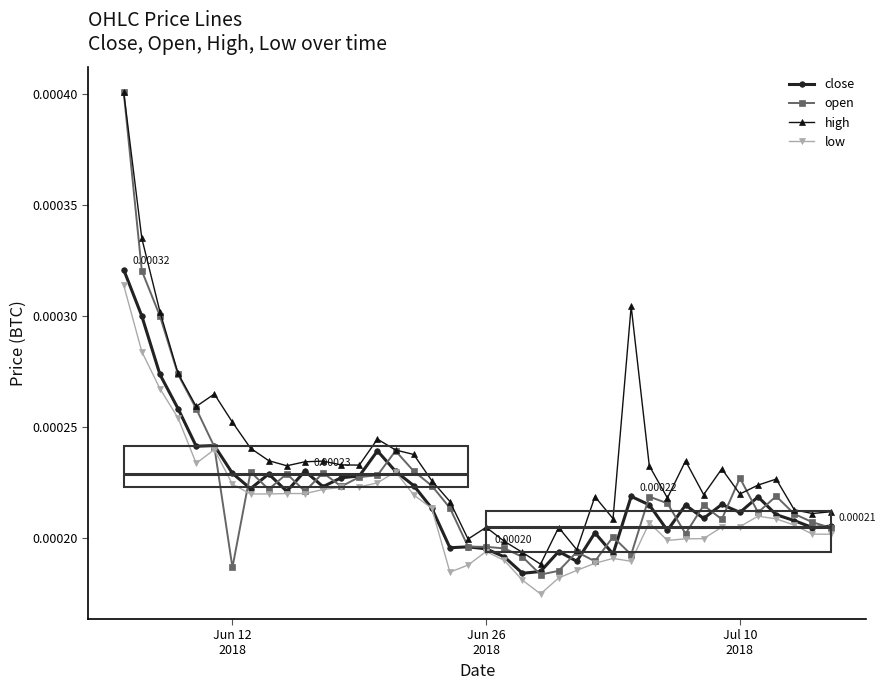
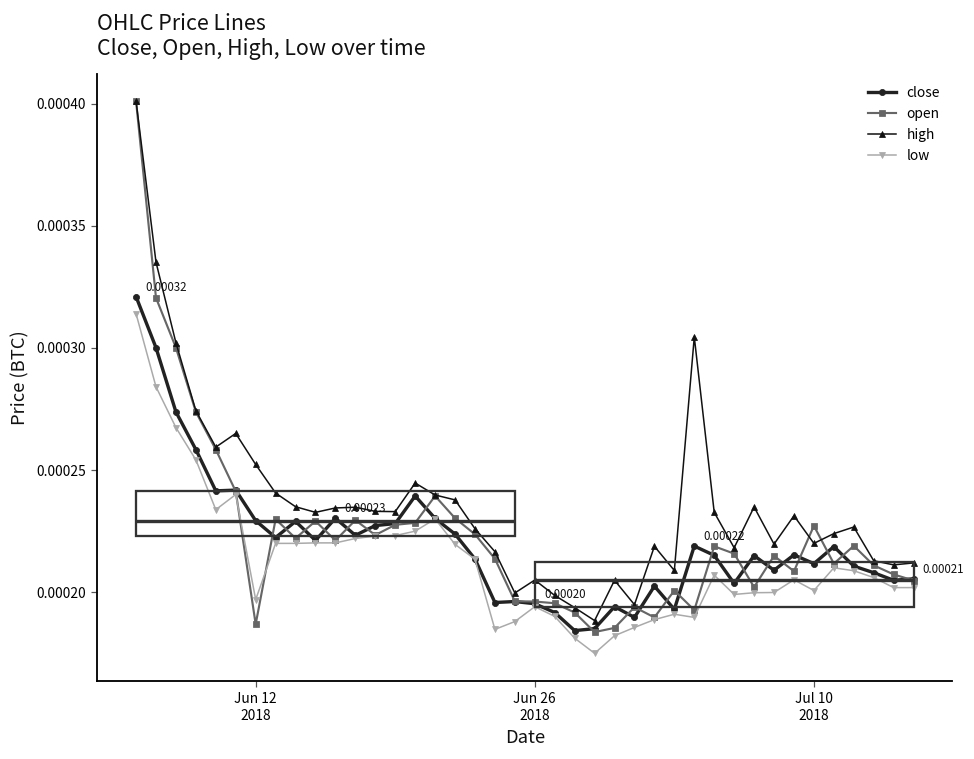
  {
    "open": {
      "Jun 12 2018": 0.000187,
      "Jul 10 2018": 0.000227
    },
    "low": {
-     "Jun 12 2018": 0.000224,
+     "Jun 12 2018": 0.000197,
      "Jun 26 2018": 0.000194,
-     "Jul 10 2018": 0.000205
+     "Jul 10 2018": 0.000201
    }
  }
